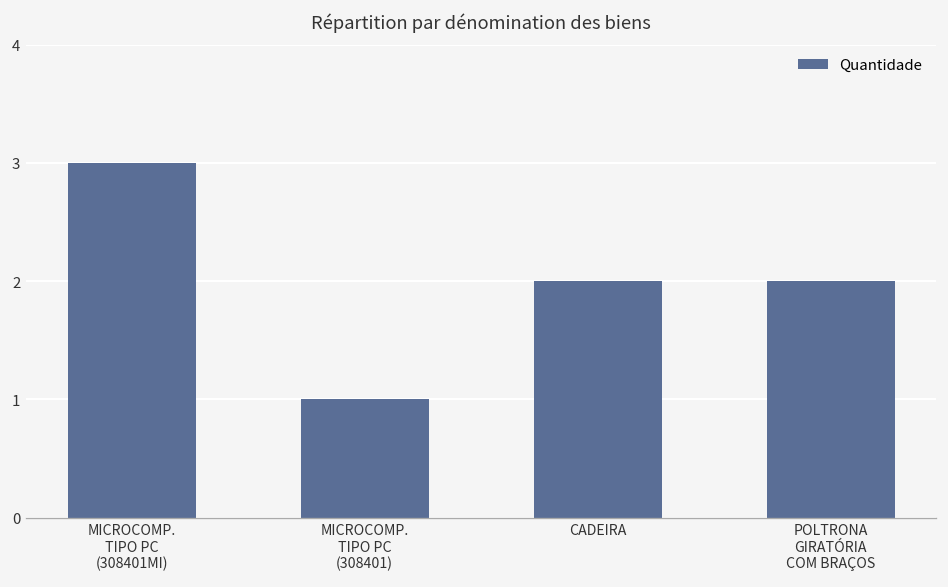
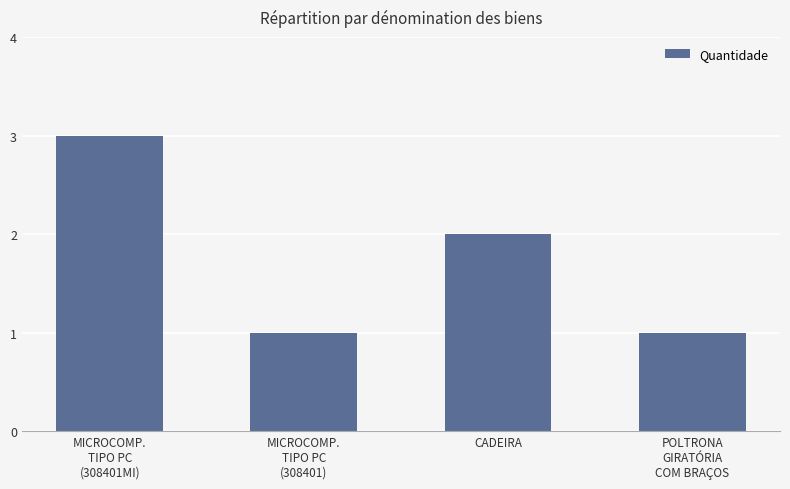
  {
    "MICROCOMP. TIPO PC (308401MI)": 3,
    "MICROCOMP. TIPO PC (308401)": 1,
    "CADEIRA": 2,
-   "POLTRONA GIRATÓRIA COM BRAÇOS": 2
+   "POLTRONA GIRATÓRIA COM BRAÇOS": 1
  }
